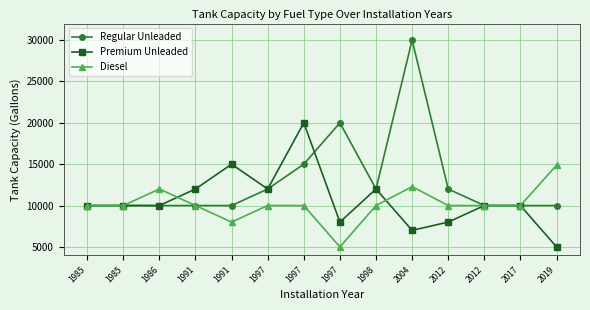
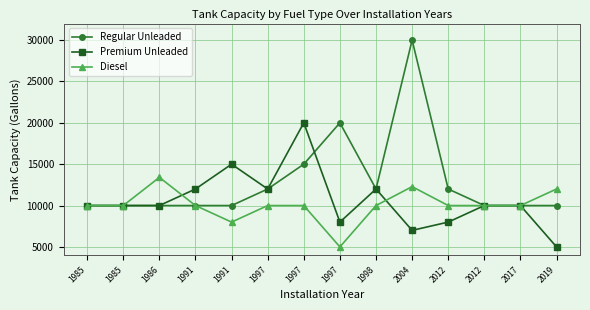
  {
    "Diesel": {
-     "1986": 12000,
+     "1986": 13000,
      "1998": 10000,
      "2004": 12000,
-     "2019": 15000
+     "2019": 12000
    }
  }
